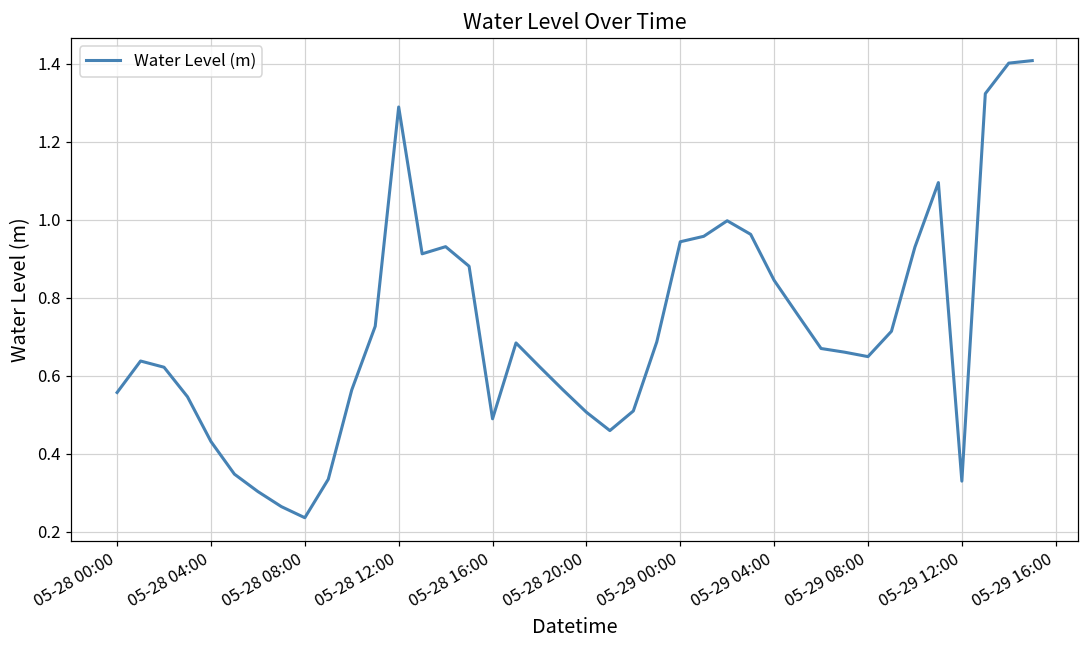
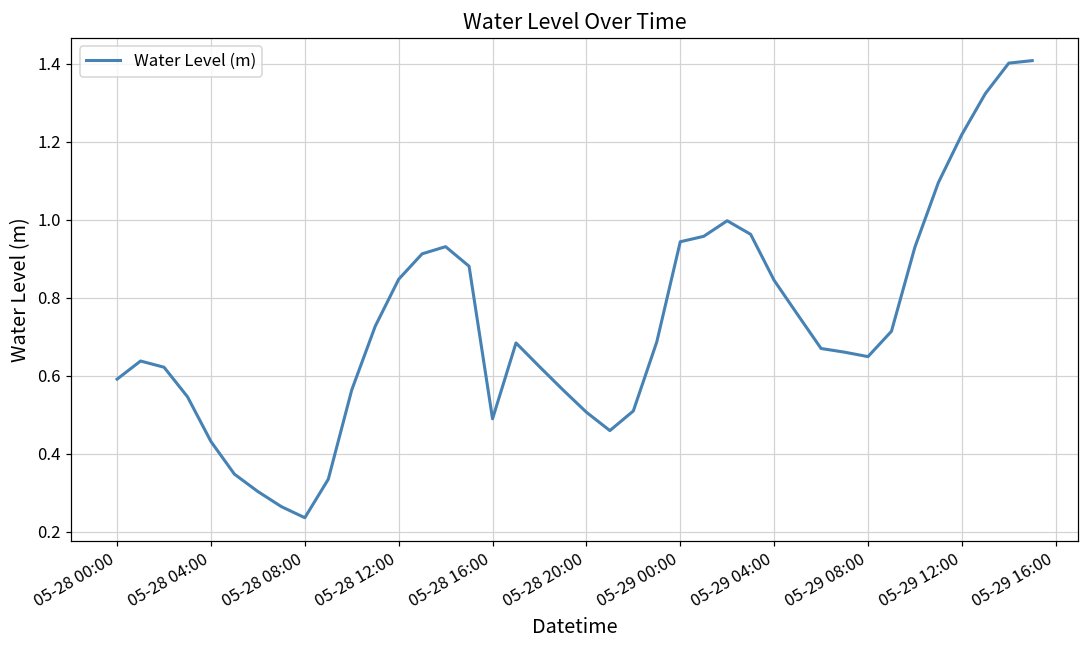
  {
-   "05-28 00:00": 0.56,
+   "05-28 00:00": 0.59,
    "05-28 04:00": 0.43,
    "05-28 08:00": 0.24,
-   "05-28 12:00": 1.29,
+   "05-28 12:00": 0.85,
    "05-28 16:00": 0.49,
    "05-28 20:00": 0.51,
    "05-29 00:00": 0.94,
    "05-29 04:00": 0.84,
    "05-29 08:00": 0.65,
-   "05-29 12:00": 0.33
+   "05-29 12:00": 1.22
  }
